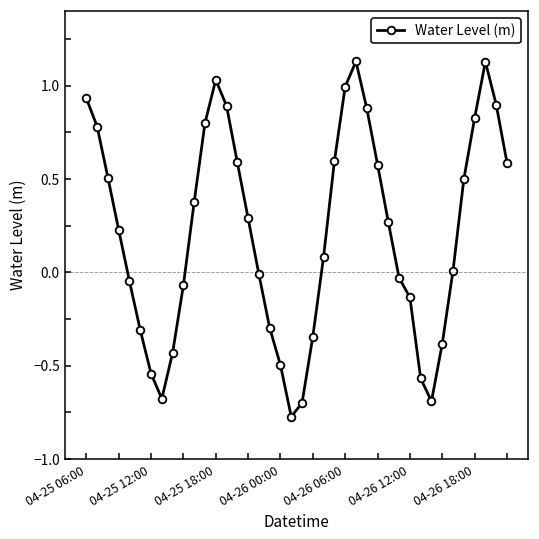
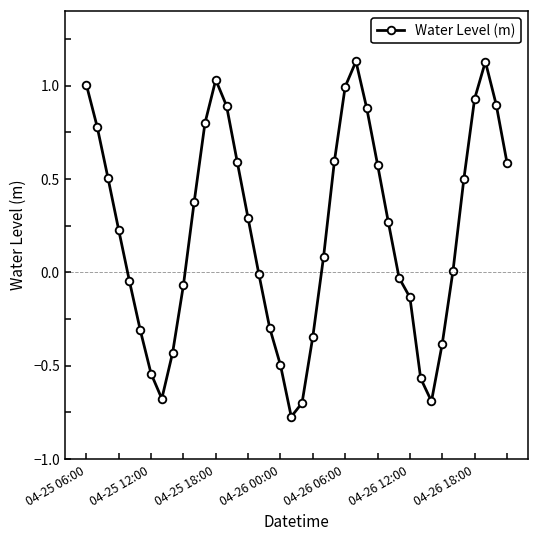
  {
-   "04-25 06:00": 0.93,
+   "04-25 06:00": 1.01,
    "04-25 12:00": -0.54,
    "04-25 18:00": 1.03,
    "04-26 00:00": -0.50,
    "04-26 06:00": 0.99,
    "04-26 12:00": -0.13,
-   "04-26 18:00": 0.83
+   "04-26 18:00": 0.93
  }
